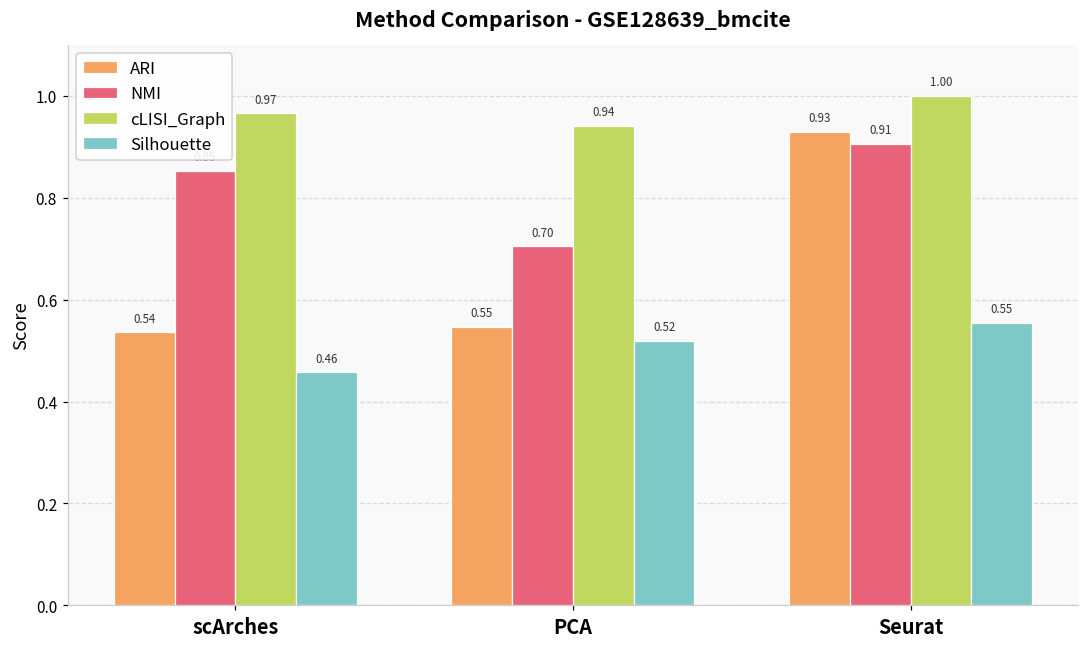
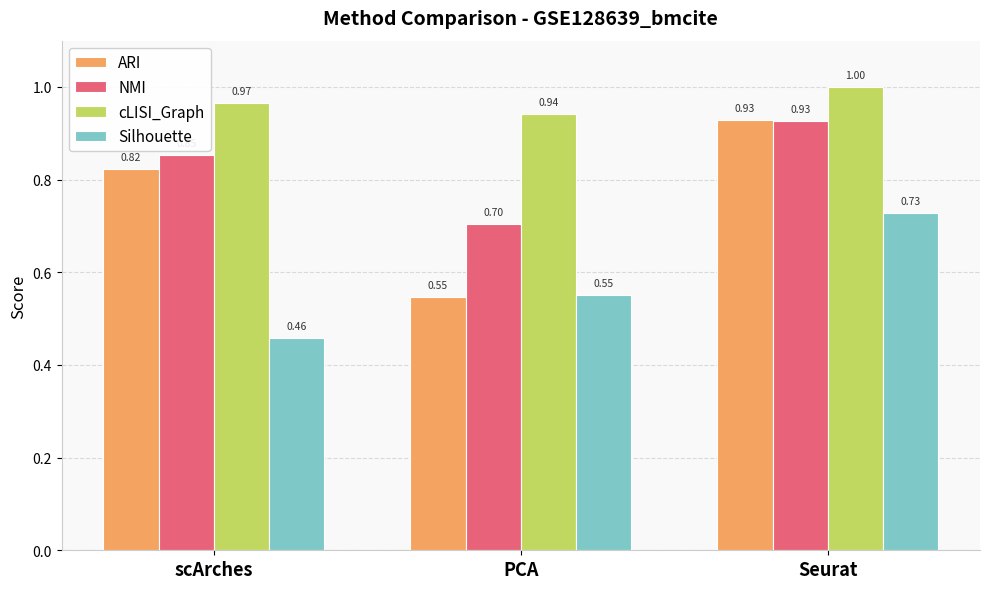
  {
    "ARI": {
-     "scArches": 0.54,
+     "scArches": 0.82,
      "PCA": 0.55,
      "Seurat": 0.93
    },
    "NMI": {
      "PCA": 0.70,
-     "Seurat": 0.91
+     "Seurat": 0.93
    },
    "cLISI_Graph": {
      "scArches": 0.97,
      "PCA": 0.94,
      "Seurat": 1.00
    },
    "Silhouette": {
      "scArches": 0.46,
-     "PCA": 0.52,
-     "Seurat": 0.55
+     "PCA": 0.55,
+     "Seurat": 0.73
    }
  }
